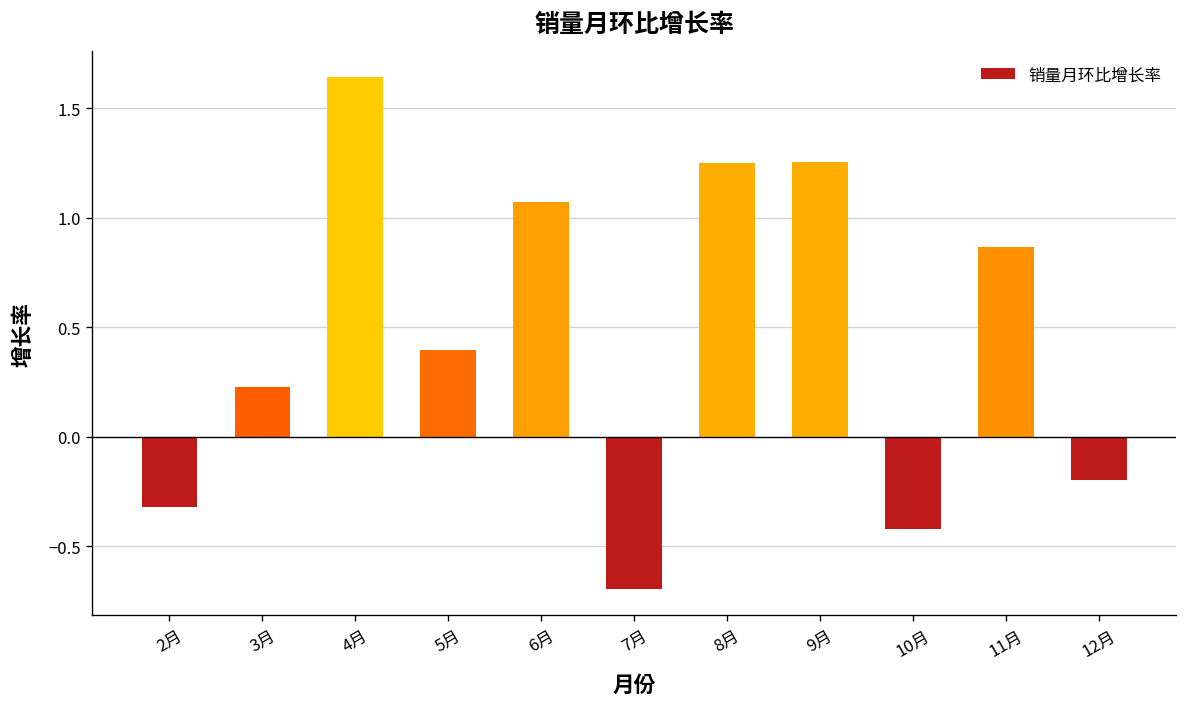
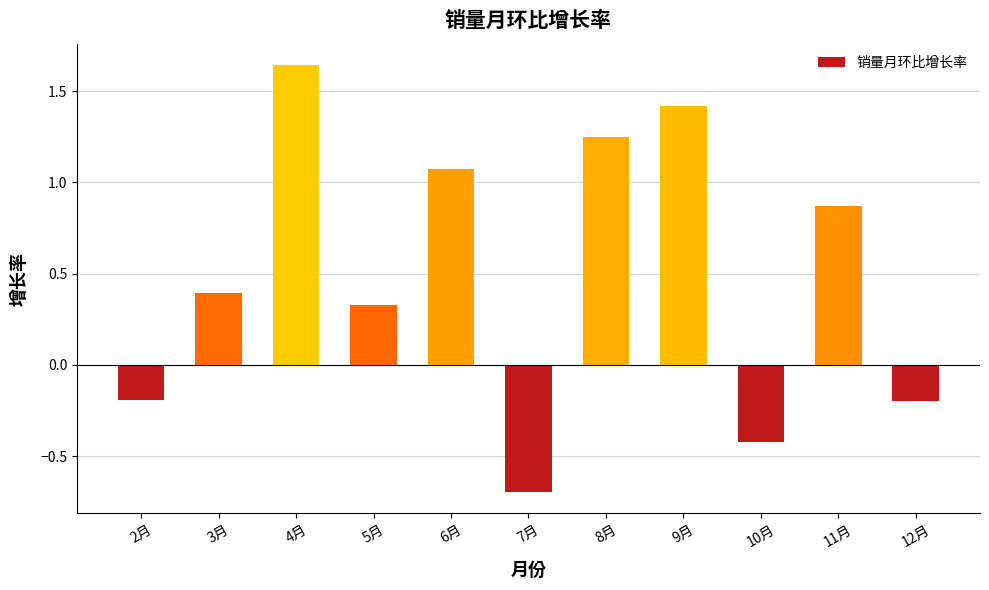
  {
-   "2月": -0.32,
-   "3月": 0.23,
+   "2月": -0.19,
+   "3月": 0.39,
    "4月": 1.64,
-   "5月": 0.40,
+   "5月": 0.33,
    "6月": 1.07,
    "7月": -0.70,
    "8月": 1.25,
-   "9月": 1.26,
+   "9月": 1.42,
    "10月": -0.42,
    "11月": 0.87,
    "12月": -0.20
  }
